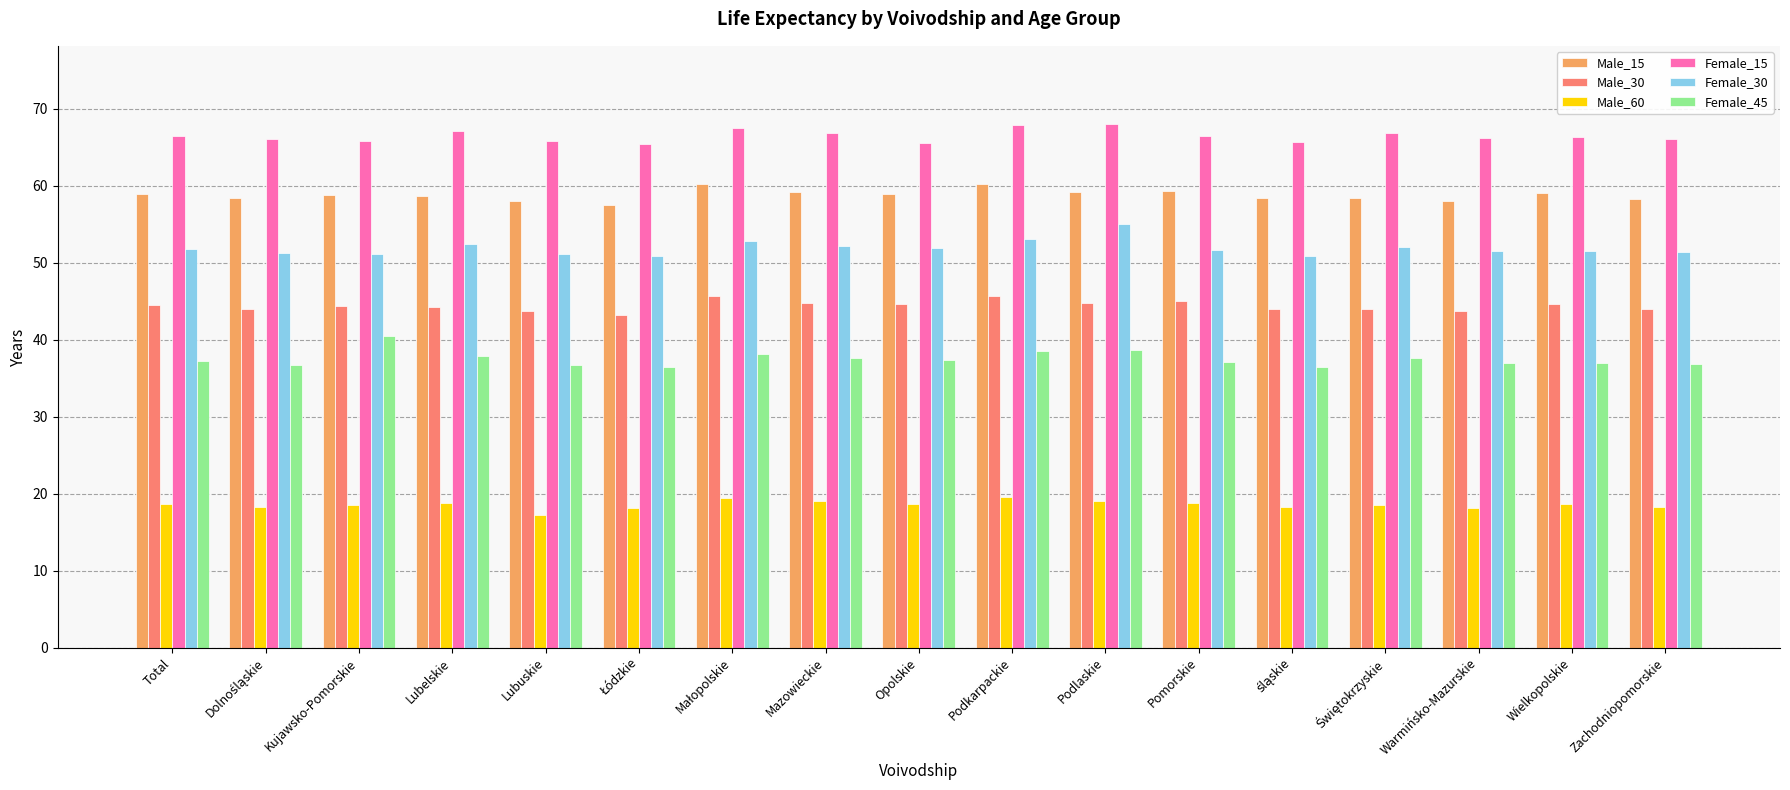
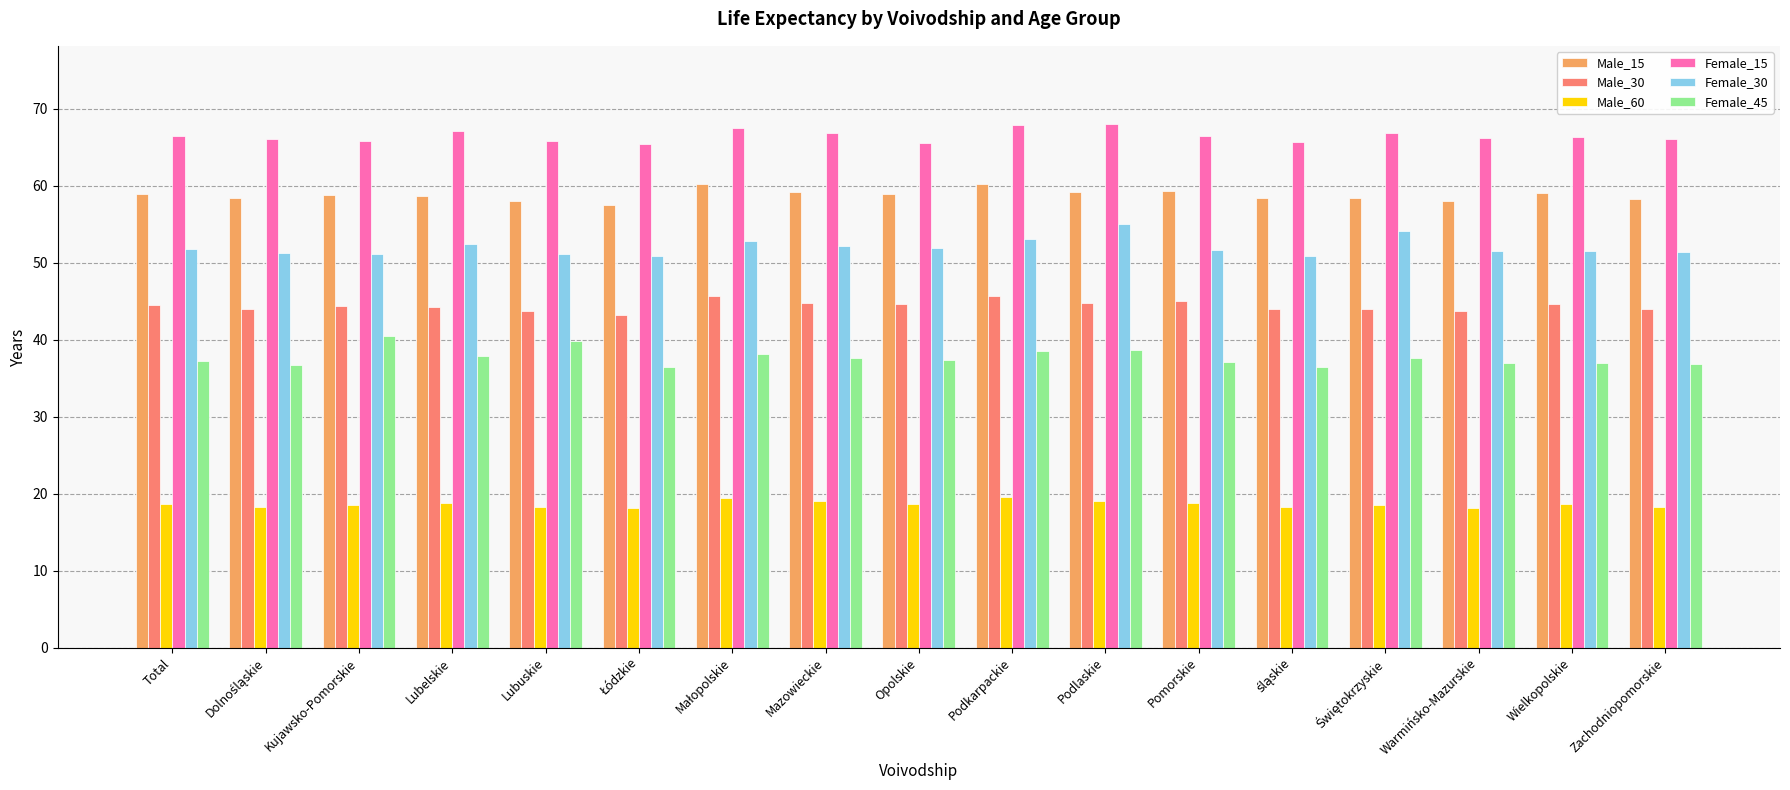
  {
    "Male_60": {
      "Total": 19,
      "Dolnośląskie": 18,
      "Kujawsko-Pomorskie": 18,
      "Lubelskie": 19,
-     "Lubuskie": 17,
+     "Lubuskie": 18,
      "Łódzkie": 18,
      "Małopolskie": 19,
      "Mazowieckie": 19,
      "Opolskie": 19,
      "Podkarpackie": 20,
      "Podlaskie": 19,
      "Pomorskie": 19,
      "śląskie": 18,
      "Świętokrzyskie": 19,
      "Warmińsko-Mazurskie": 18,
      "Wielkopolskie": 19,
      "Zachodniopomorskie": 18
    },
    "Female_15": {
      "Total": 66,
      "Dolnośląskie": 66,
      "Kujawsko-Pomorskie": 66,
      "Lubelskie": 67,
      "Lubuskie": 66,
      "Łódzkie": 65,
      "Małopolskie": 68,
      "Mazowieckie": 67,
      "Opolskie": 65,
      "Podkarpackie": 68,
      "Podlaskie": 68,
      "Pomorskie": 66,
      "śląskie": 66,
      "Świętokrzyskie": 67,
      "Warmińsko-Mazurskie": 66,
      "Wielkopolskie": 66,
      "Zachodniopomorskie": 66
    },
    "Female_30": {
      "Total": 52,
      "Dolnośląskie": 51,
      "Kujawsko-Pomorskie": 51,
      "Lubelskie": 52,
      "Lubuskie": 51,
      "Łódzkie": 51,
      "Małopolskie": 53,
      "Mazowieckie": 52,
      "Opolskie": 52,
      "Podkarpackie": 53,
      "Podlaskie": 55,
      "Pomorskie": 52,
      "śląskie": 51,
-     "Świętokrzyskie": 52,
+     "Świętokrzyskie": 54,
      "Warmińsko-Mazurskie": 51,
      "Wielkopolskie": 52,
      "Zachodniopomorskie": 51
    },
    "Female_45": {
      "Total": 37,
      "Dolnośląskie": 37,
      "Kujawsko-Pomorskie": 41,
      "Lubelskie": 38,
-     "Lubuskie": 37,
+     "Lubuskie": 40,
      "Łódzkie": 36,
      "Małopolskie": 38,
      "Mazowieckie": 38,
      "Opolskie": 37,
      "Podkarpackie": 39,
      "Podlaskie": 39,
      "Pomorskie": 37,
      "śląskie": 36,
      "Świętokrzyskie": 38,
      "Warmińsko-Mazurskie": 37,
      "Wielkopolskie": 37,
      "Zachodniopomorskie": 37
    }
  }
